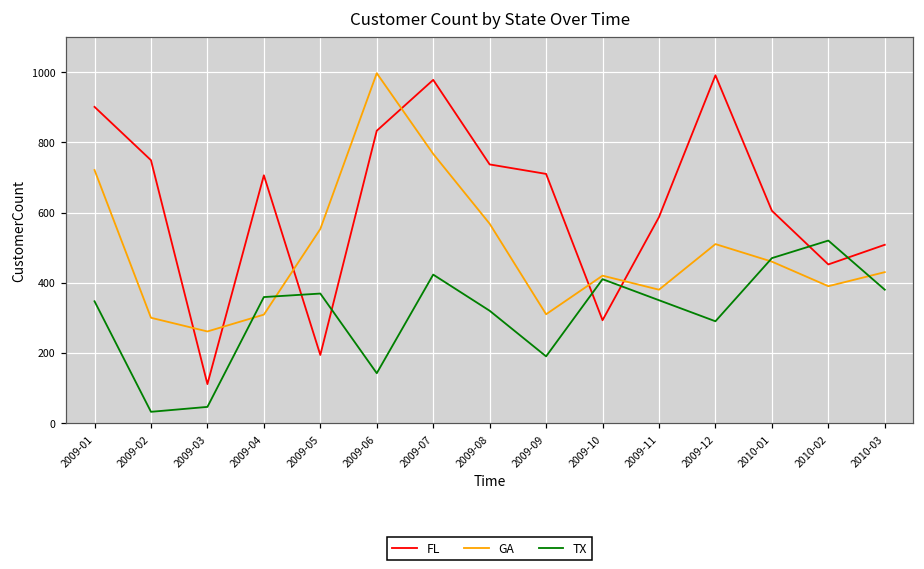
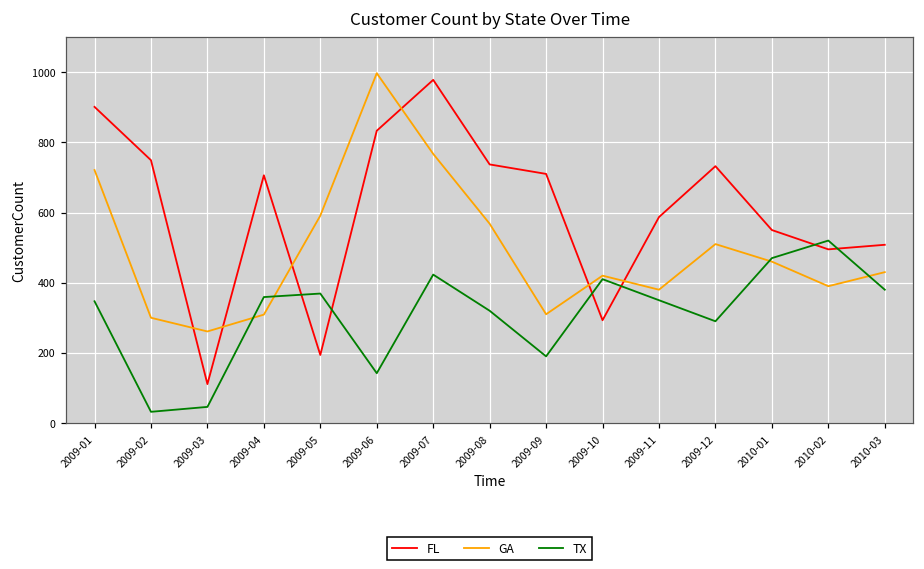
  {
    "FL": {
      "2009-01": 900,
      "2009-02": 750,
      "2009-03": 110,
      "2009-04": 710,
      "2009-05": 190,
      "2009-06": 830,
      "2009-07": 980,
      "2009-08": 740,
      "2009-09": 710,
      "2009-10": 290,
      "2009-11": 590,
-     "2009-12": 990,
-     "2010-01": 610,
-     "2010-02": 450,
+     "2009-12": 730,
+     "2010-01": 550,
+     "2010-02": 500,
      "2010-03": 510
    },
    "GA": {
      "2009-01": 720,
      "2009-02": 300,
      "2009-03": 260,
      "2009-04": 310,
-     "2009-05": 550,
+     "2009-05": 590,
      "2009-06": 1000,
      "2009-07": 770,
      "2009-08": 570,
      "2009-09": 310,
      "2009-10": 420,
      "2009-11": 380,
      "2009-12": 510,
      "2010-01": 460,
      "2010-02": 390,
      "2010-03": 430
    },
    "TX": {
      "2009-01": 350,
      "2009-02": 30,
      "2009-03": 50,
      "2009-04": 360,
      "2009-05": 370,
      "2009-06": 140,
      "2009-07": 420,
      "2009-08": 320,
      "2009-09": 190,
      "2009-10": 410,
      "2009-11": 350,
      "2009-12": 290,
      "2010-01": 470,
      "2010-02": 520,
      "2010-03": 380
    }
  }
